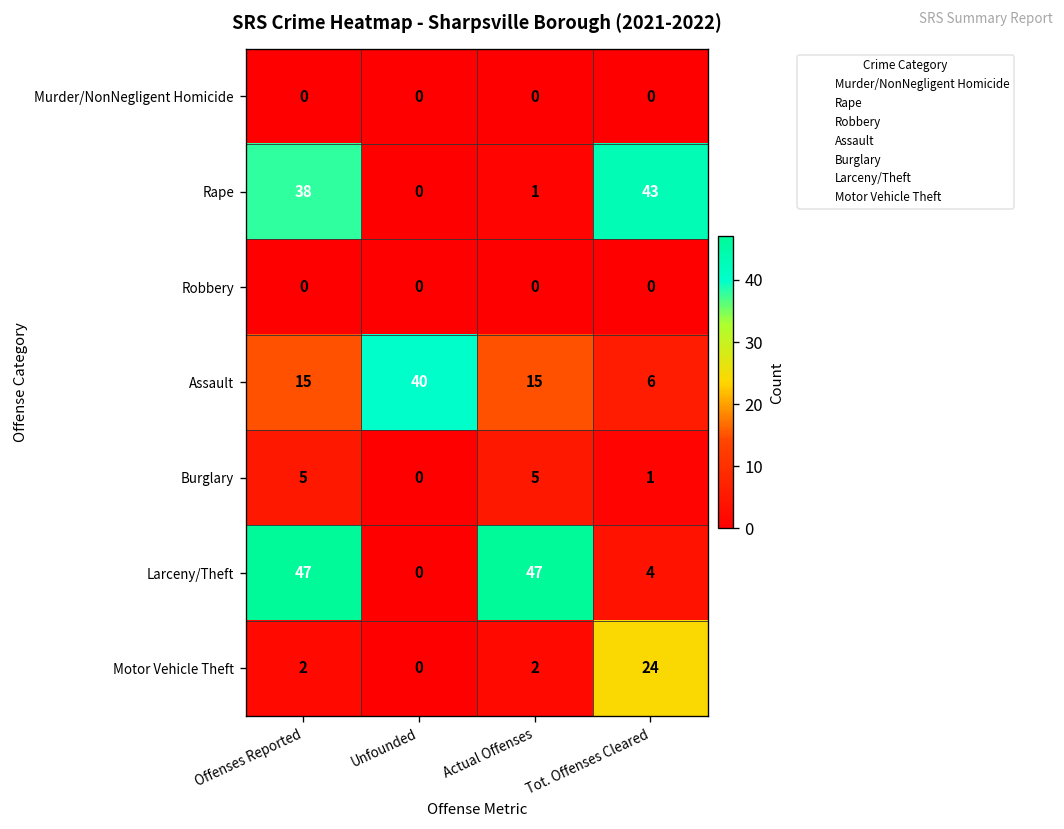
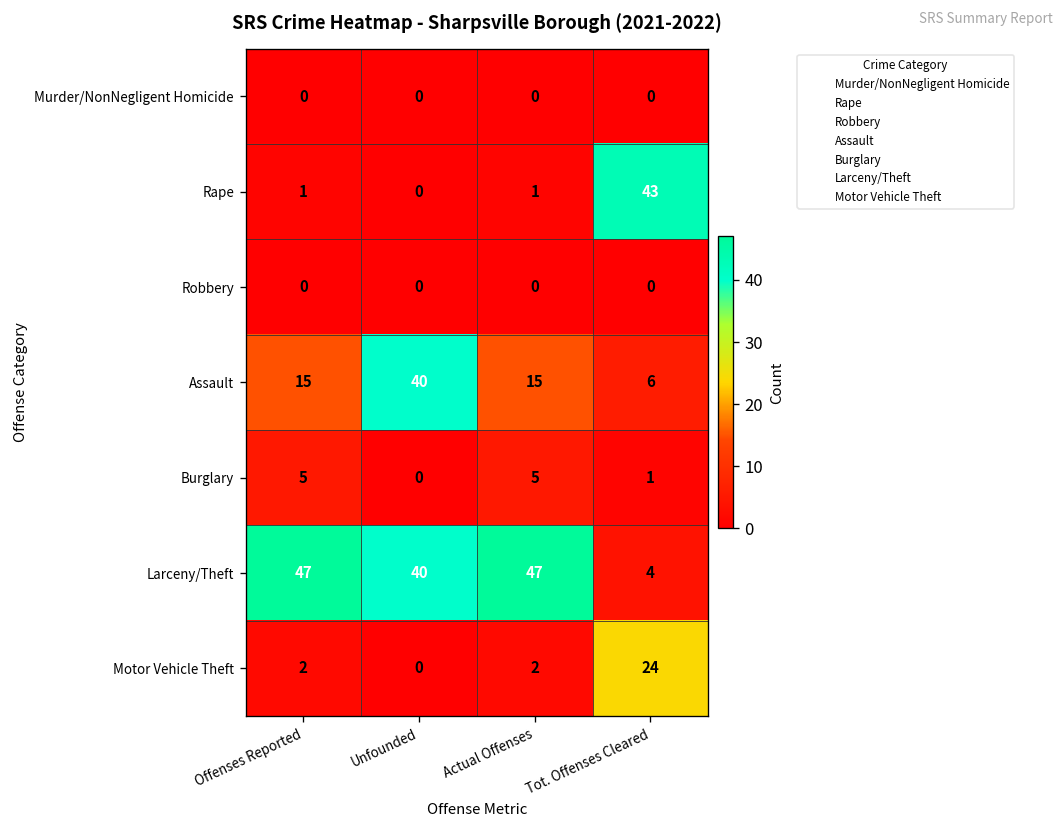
  {
    "Murder/NonNegligent Homicide": {
      "Offenses Reported": 0,
      "Unfounded": 0,
      "Actual Offenses": 0,
      "Tot. Offenses Cleared": 0
    },
    "Rape": {
-     "Offenses Reported": 38,
+     "Offenses Reported": 1,
      "Unfounded": 0,
      "Actual Offenses": 1,
      "Tot. Offenses Cleared": 43
    },
    "Robbery": {
      "Offenses Reported": 0,
      "Unfounded": 0,
      "Actual Offenses": 0,
      "Tot. Offenses Cleared": 0
    },
    "Assault": {
      "Offenses Reported": 15,
      "Unfounded": 40,
      "Actual Offenses": 15,
      "Tot. Offenses Cleared": 6
    },
    "Burglary": {
      "Offenses Reported": 5,
      "Unfounded": 0,
      "Actual Offenses": 5,
      "Tot. Offenses Cleared": 1
    },
    "Larceny/Theft": {
      "Offenses Reported": 47,
-     "Unfounded": 0,
+     "Unfounded": 40,
      "Actual Offenses": 47,
      "Tot. Offenses Cleared": 4
    },
    "Motor Vehicle Theft": {
      "Offenses Reported": 2,
      "Unfounded": 0,
      "Actual Offenses": 2,
      "Tot. Offenses Cleared": 24
    }
  }
